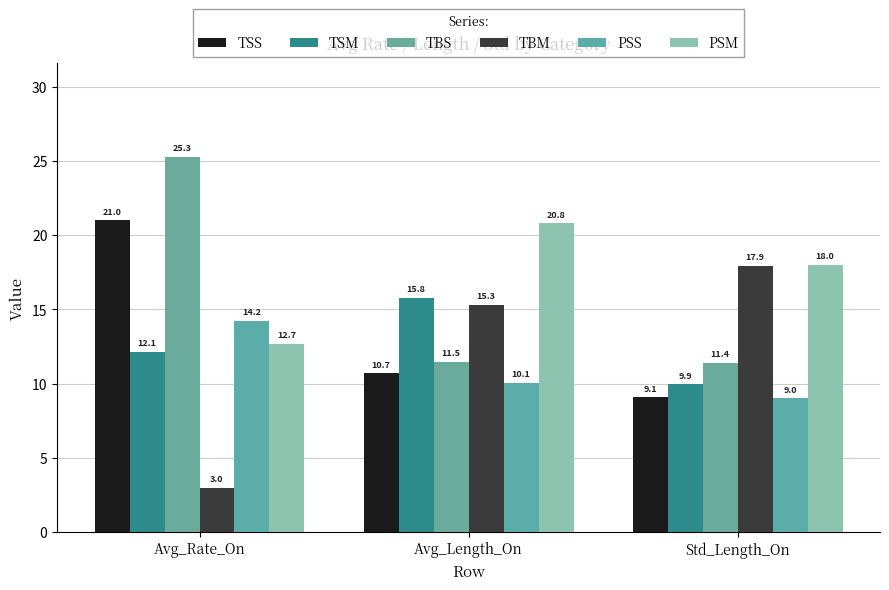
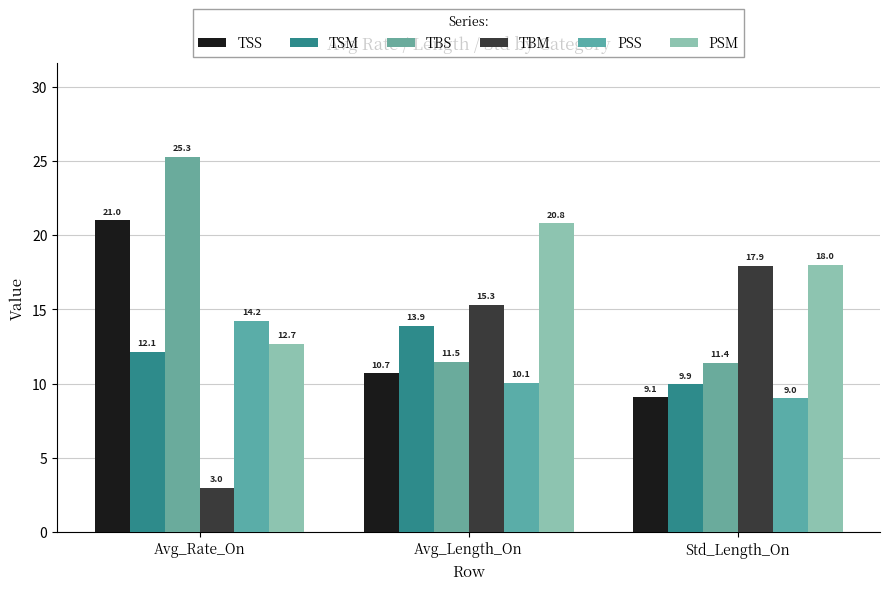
  {
    "TSM": {
      "Avg_Rate_On": 12.1,
-     "Avg_Length_On": 15.8,
+     "Avg_Length_On": 13.9,
      "Std_Length_On": 9.9
    }
  }
